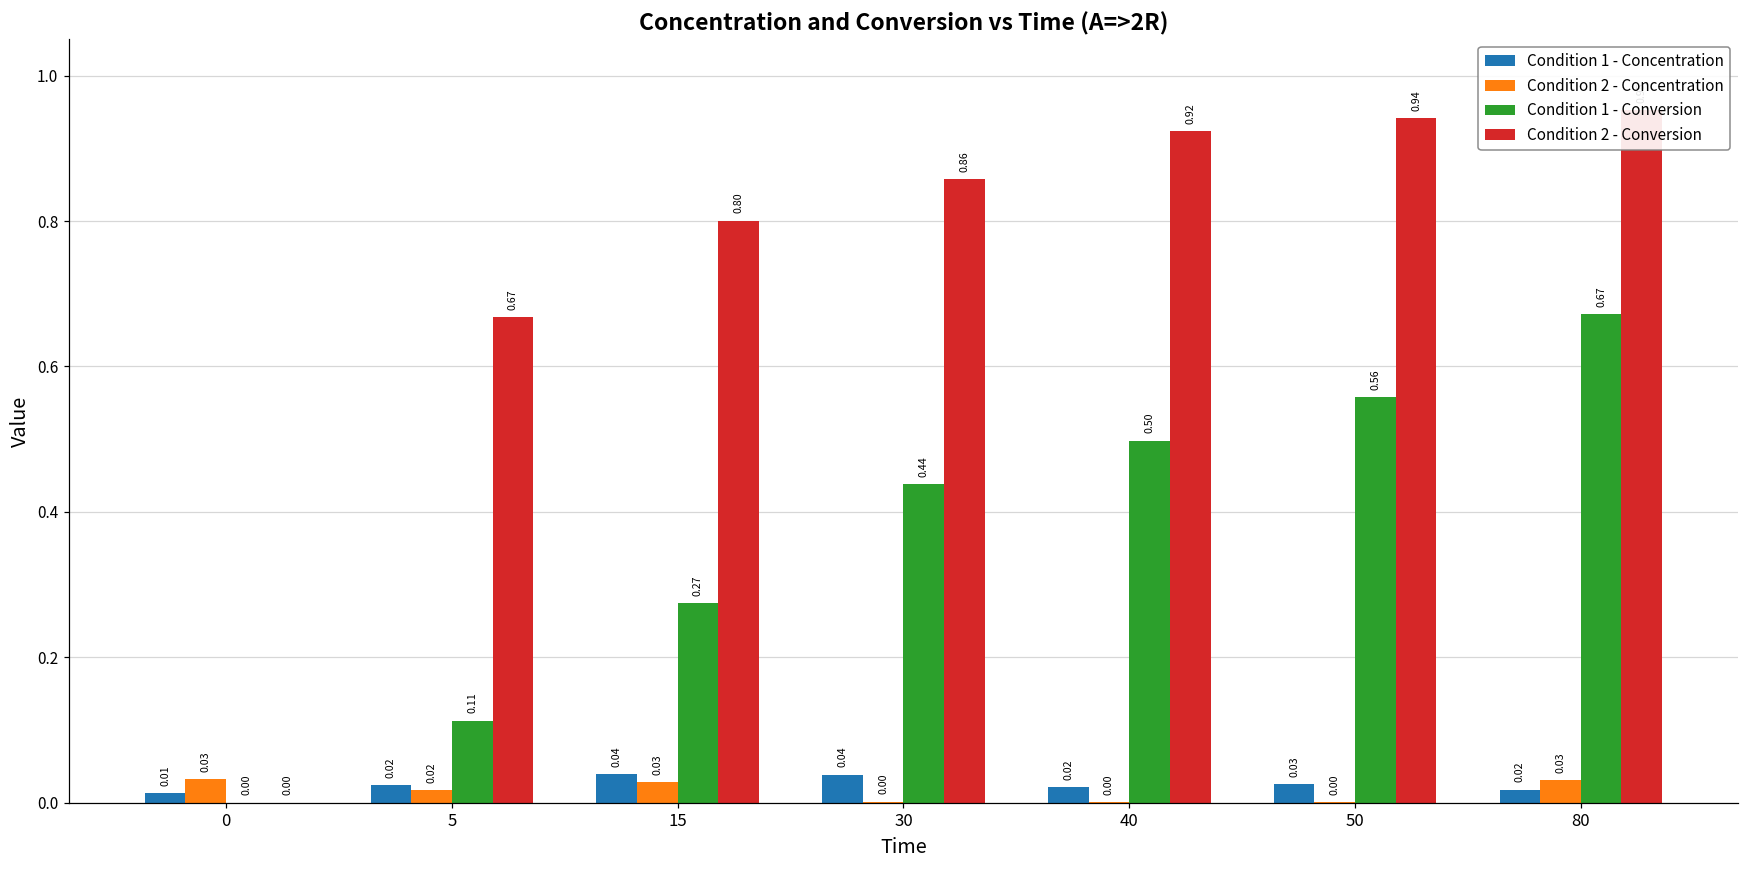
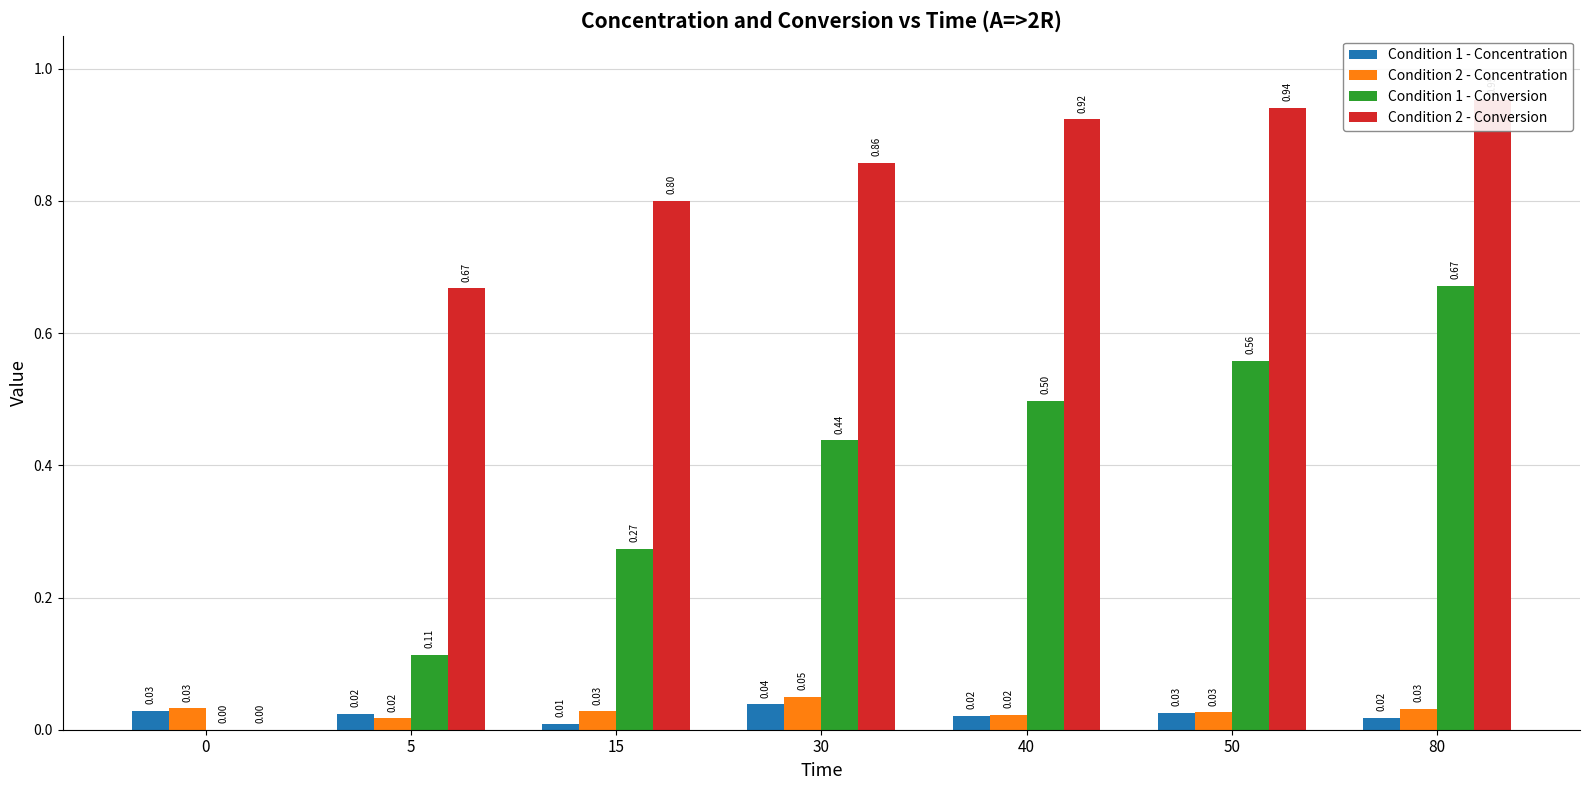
  {
    "Condition 1 - Concentration": {
-     "0": 0.01,
+     "0": 0.03,
      "5": 0.02,
-     "15": 0.04,
+     "15": 0.01,
      "30": 0.04,
      "40": 0.02,
      "50": 0.03,
      "80": 0.02
    },
    "Condition 2 - Concentration": {
      "0": 0.03,
      "5": 0.02,
      "15": 0.03,
-     "30": 0.00,
-     "40": 0.00,
-     "50": 0.00,
+     "30": 0.05,
+     "40": 0.02,
+     "50": 0.03,
      "80": 0.03
    },
    "Condition 1 - Conversion": {
      "0": 0.00,
      "5": 0.11,
      "15": 0.27,
      "30": 0.44,
      "40": 0.50,
      "50": 0.56,
      "80": 0.67
    },
    "Condition 2 - Conversion": {
      "0": 0.00,
      "5": 0.67,
      "15": 0.80,
      "30": 0.86,
      "40": 0.92,
      "50": 0.94
    }
  }
